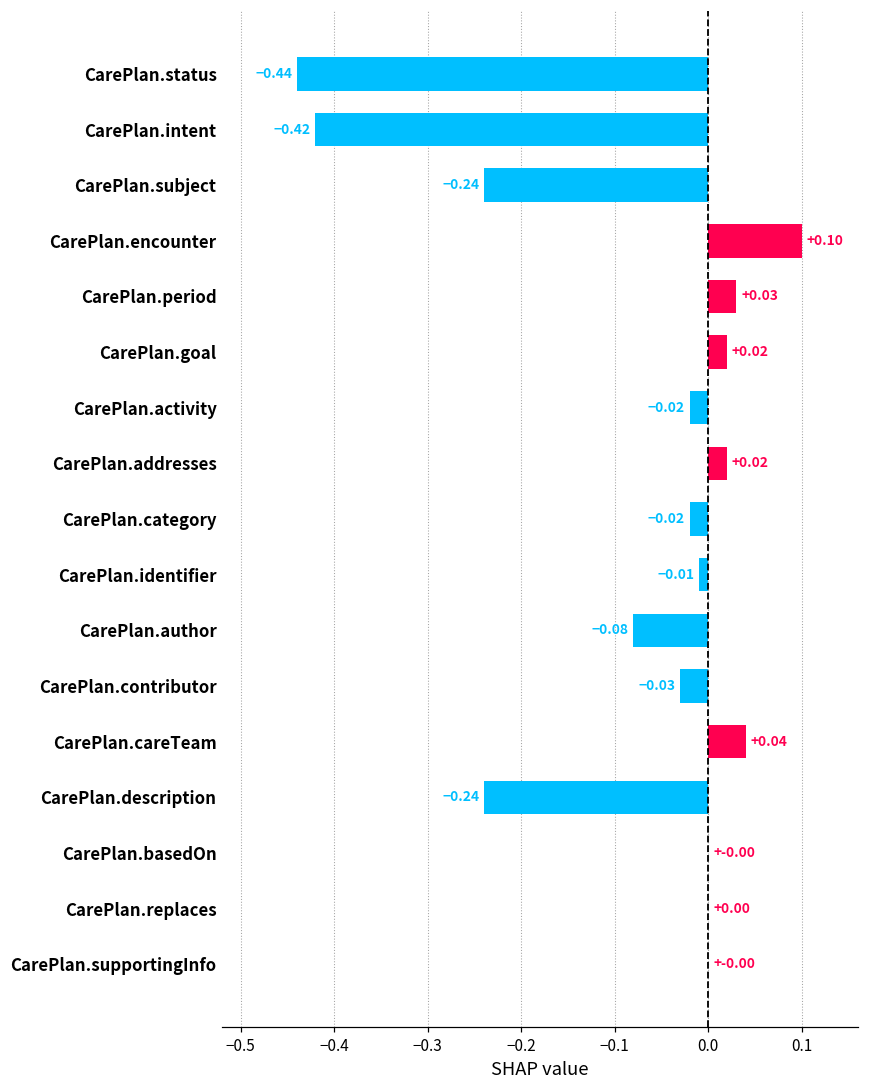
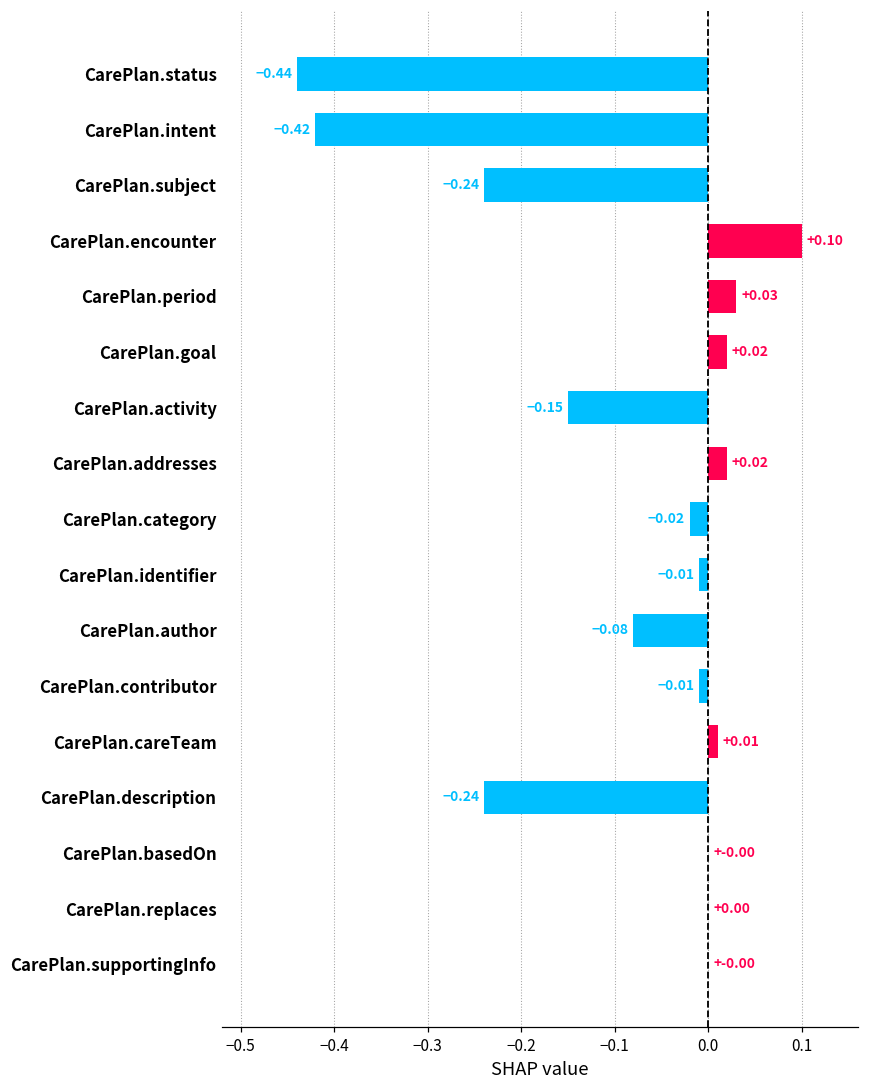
  {
    "CarePlan.status": "-0.44",
    "CarePlan.intent": "-0.42",
    "CarePlan.subject": "-0.24",
    "CarePlan.encounter": "+0.10",
    "CarePlan.period": "+0.03",
    "CarePlan.goal": "+0.02",
-   "CarePlan.activity": "-0.02",
+   "CarePlan.activity": "-0.15",
    "CarePlan.addresses": "+0.02",
    "CarePlan.category": "-0.02",
    "CarePlan.identifier": "-0.01",
    "CarePlan.author": "-0.08",
-   "CarePlan.contributor": "-0.03",
-   "CarePlan.careTeam": "+0.04",
+   "CarePlan.contributor": "-0.01",
+   "CarePlan.careTeam": "+0.01",
    "CarePlan.description": "-0.24",
    "CarePlan.basedOn": "+-0.00",
    "CarePlan.replaces": "+0.00",
    "CarePlan.supportingInfo": "+-0.00"
  }
